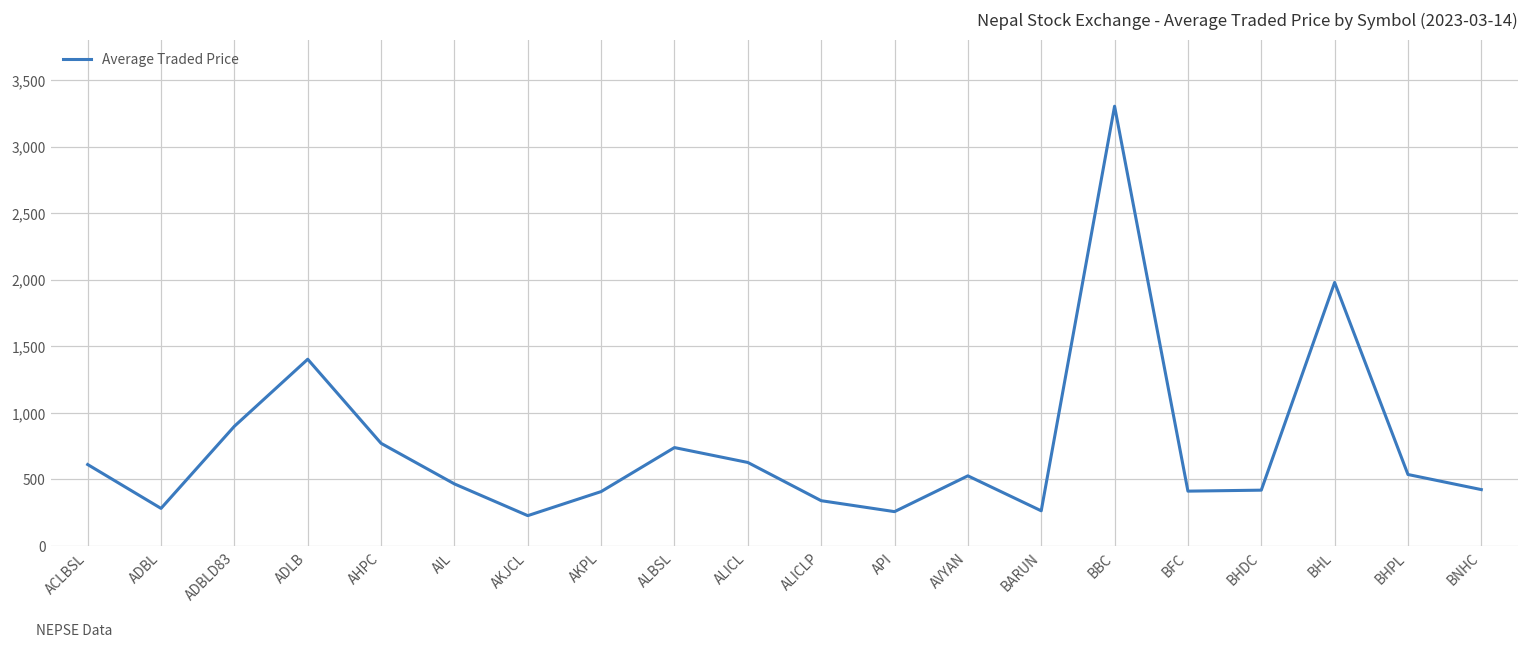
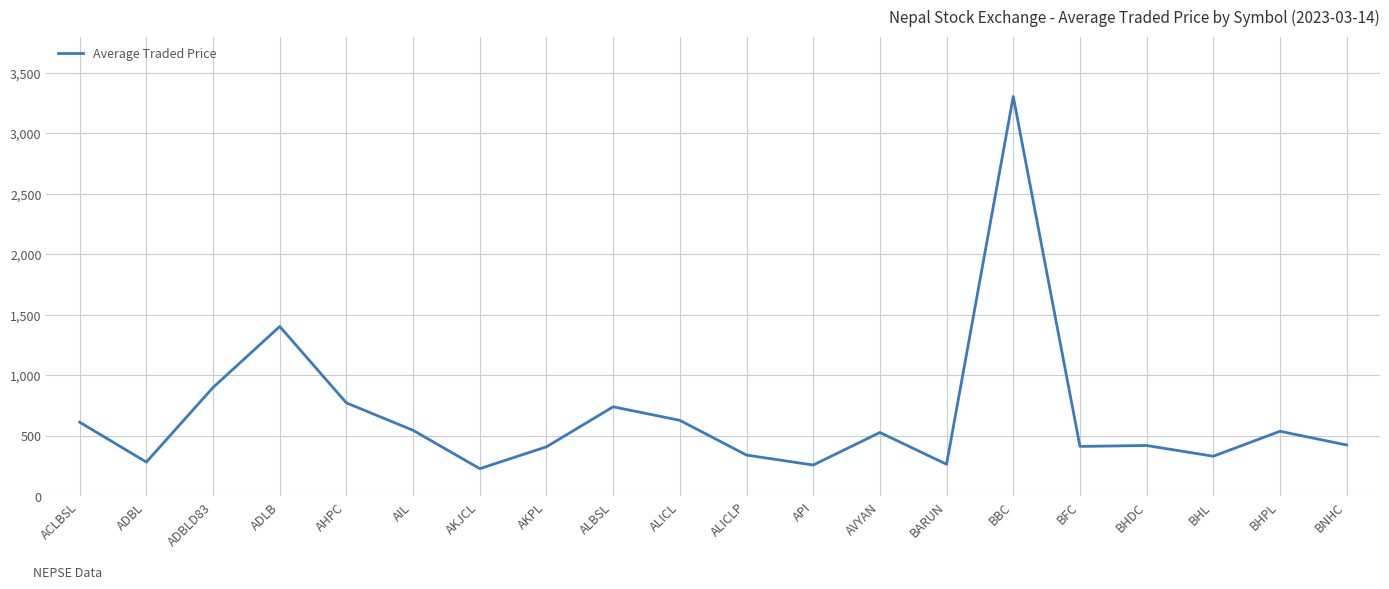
  {
    "ACLBSL": "610",
    "ADBL": "280",
    "ADBLD83": "900",
    "ADLB": "1,400",
    "AHPC": "770",
-   "AIL": "470",
+   "AIL": "540",
    "AKJCL": "230",
    "AKPL": "410",
    "ALBSL": "740",
    "ALICL": "630",
    "ALICLP": "340",
    "API": "260",
    "AVYAN": "530",
    "BARUN": "260",
    "BBC": "3,300",
    "BFC": "410",
    "BHDC": "420",
-   "BHL": "1,980",
+   "BHL": "330",
    "BHPL": "540",
    "BNHC": "420"
  }
